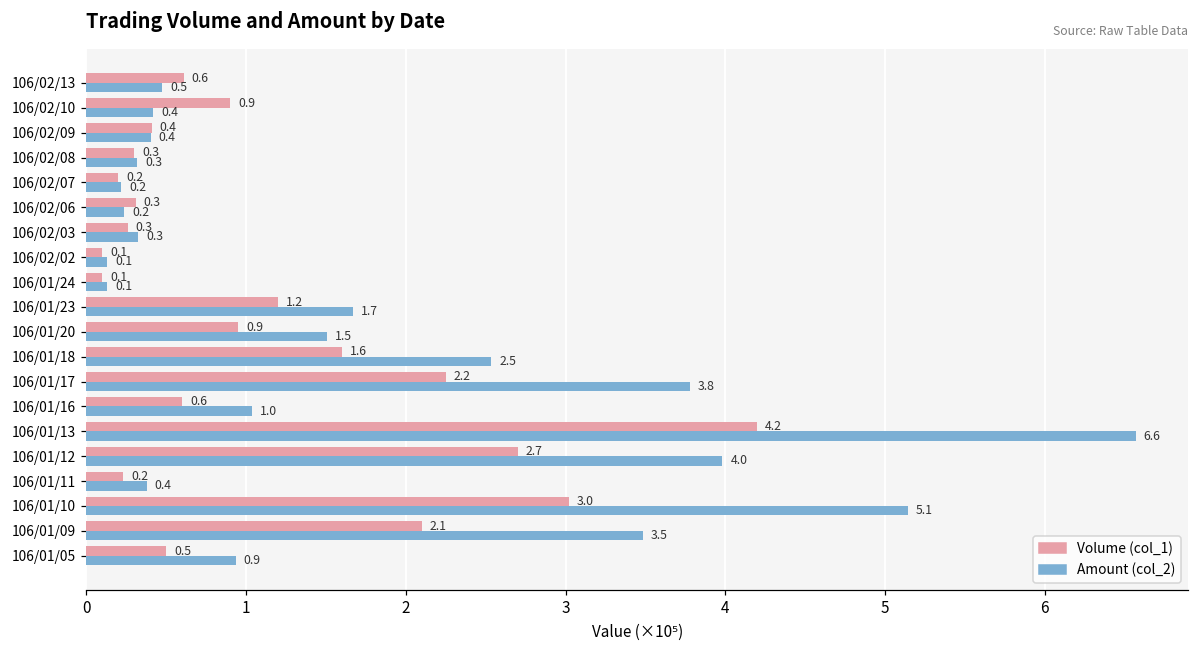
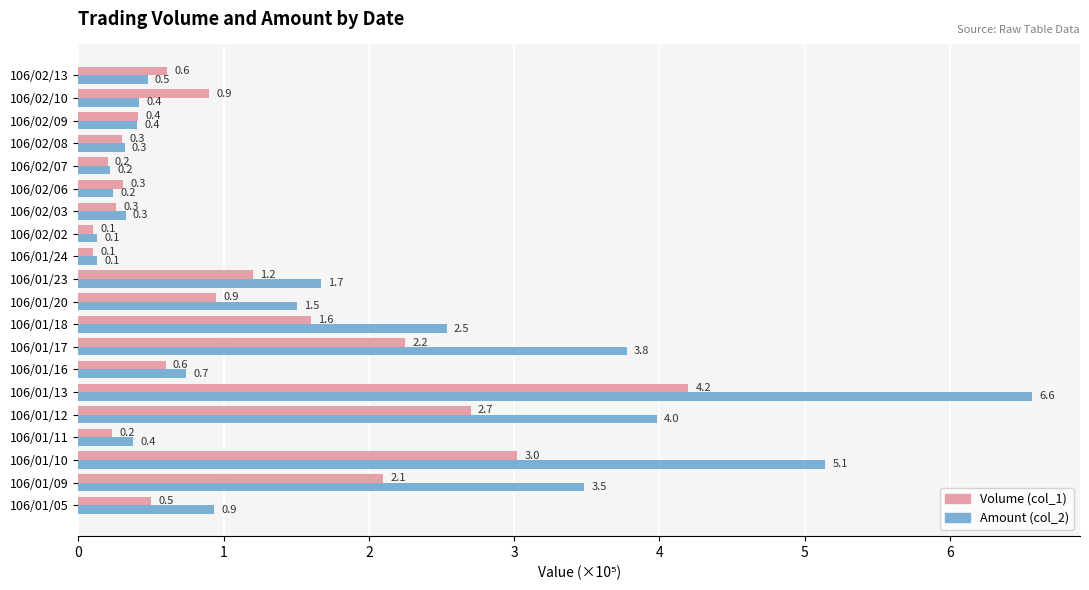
  {
    "Volume (col_1)": {
      "106/02/13": 0.6,
      "106/02/10": 0.9,
      "106/02/09": 0.4,
      "106/02/06": 0.3,
      "106/01/23": 1.2,
      "106/01/20": 0.9,
      "106/01/18": 1.6,
      "106/01/17": 2.2,
      "106/01/16": 0.6,
      "106/01/13": 4.2,
      "106/01/12": 2.7,
      "106/01/11": 0.2,
      "106/01/10": 3.0,
      "106/01/09": 2.1,
      "106/01/05": 0.5
    },
    "Amount (col_2)": {
      "106/02/13": 0.5,
      "106/02/10": 0.4,
      "106/02/09": 0.4,
      "106/02/08": 0.3,
      "106/02/07": 0.2,
      "106/02/06": 0.2,
      "106/02/03": 0.3,
      "106/02/02": 0.1,
      "106/01/24": 0.1,
      "106/01/23": 1.7,
      "106/01/20": 1.5,
      "106/01/18": 2.5,
      "106/01/17": 3.8,
-     "106/01/16": 1.0,
+     "106/01/16": 0.7,
      "106/01/13": 6.6,
      "106/01/12": 4.0,
      "106/01/11": 0.4,
      "106/01/10": 5.1,
      "106/01/09": 3.5,
      "106/01/05": 0.9
    }
  }
